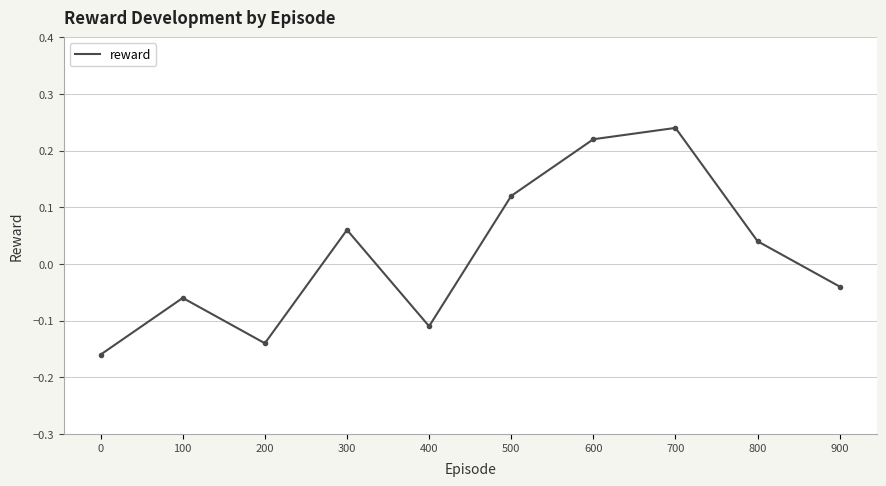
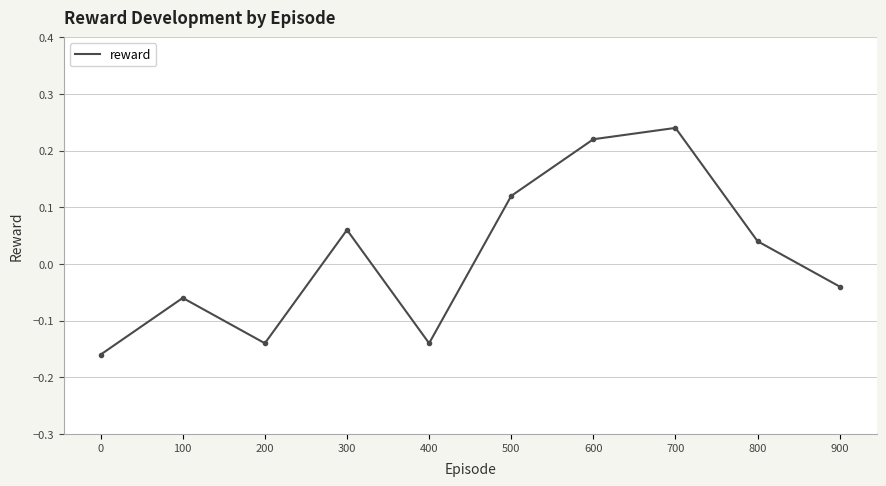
  {
    "0": -0.16,
    "100": -0.06,
    "200": -0.14,
    "300": 0.06,
-   "400": -0.11,
+   "400": -0.14,
    "500": 0.12,
    "600": 0.22,
    "700": 0.24,
    "800": 0.04,
    "900": -0.04
  }
